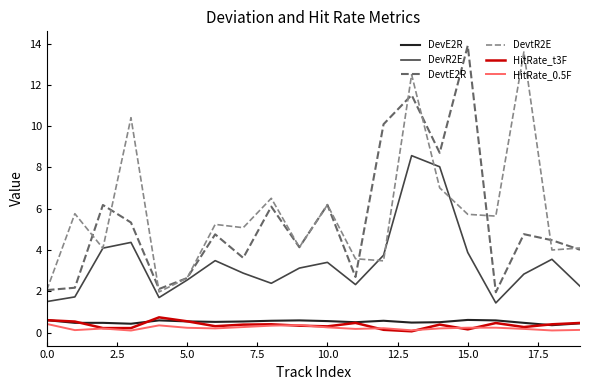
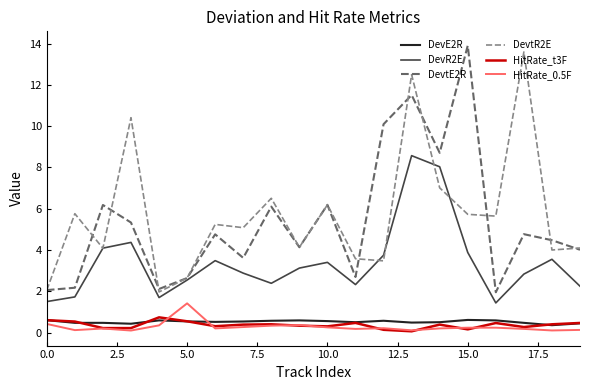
  {
    "HitRate_0.5F": {
      "0.0": 0.4,
-     "5.0": 0.2
+     "5.0": 1.4
    }
  }
